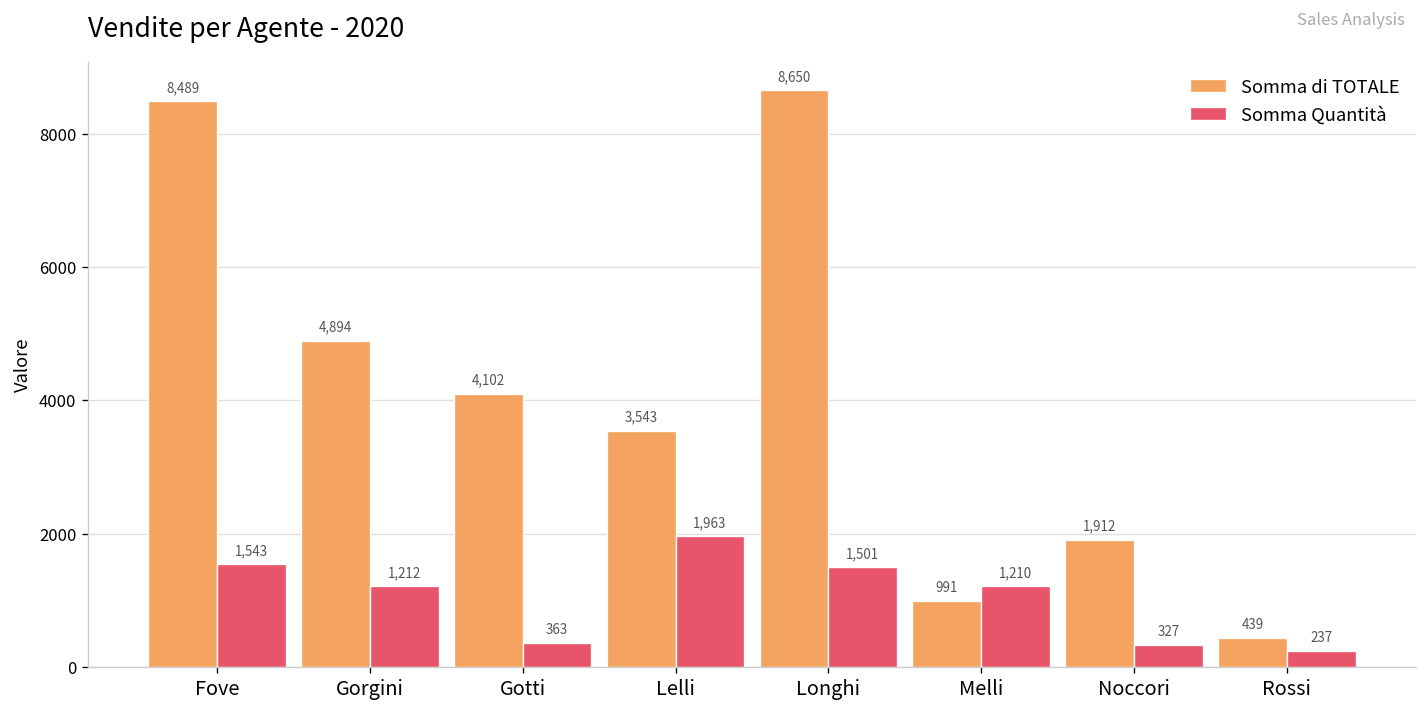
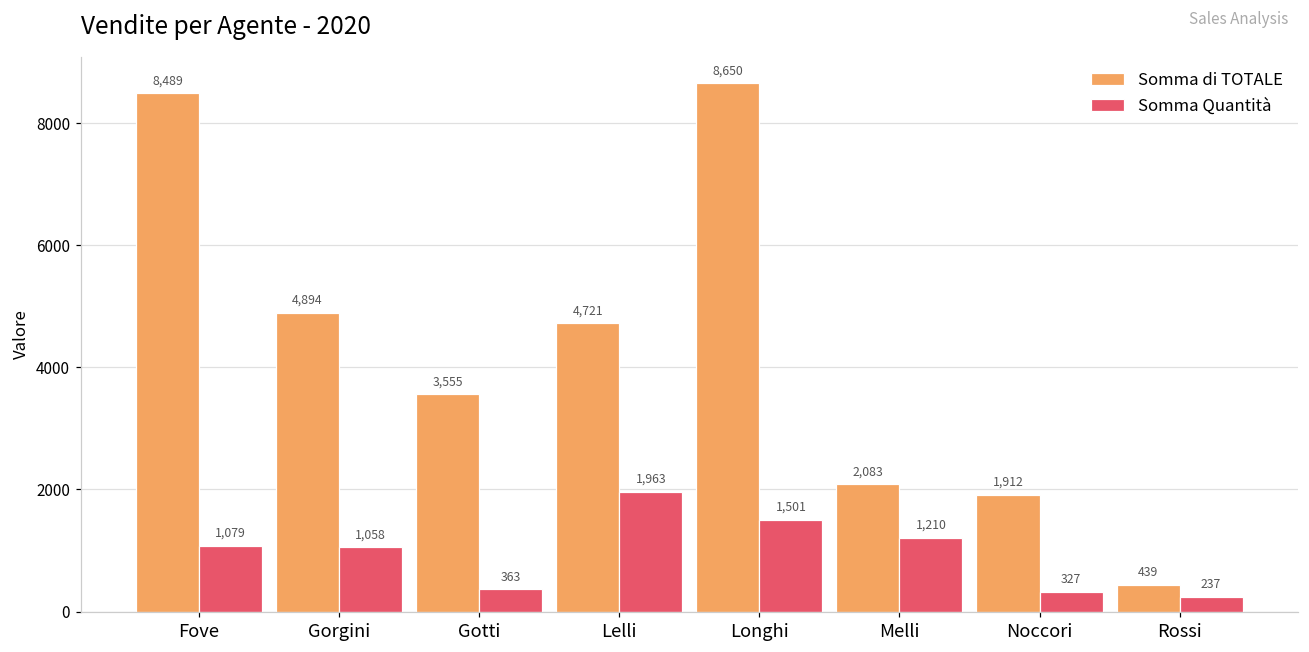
  {
    "Somma di TOTALE": {
      "Fove": "8,489",
      "Gorgini": "4,894",
-     "Gotti": "4,102",
-     "Lelli": "3,543",
+     "Gotti": "3,555",
+     "Lelli": "4,721",
      "Longhi": "8,650",
-     "Melli": "991",
+     "Melli": "2,083",
      "Noccori": "1,912",
      "Rossi": "439"
    },
    "Somma Quantità": {
-     "Fove": "1,543",
-     "Gorgini": "1,212",
+     "Fove": "1,079",
+     "Gorgini": "1,058",
      "Gotti": "363",
      "Lelli": "1,963",
      "Longhi": "1,501",
      "Melli": "1,210",
      "Noccori": "327",
      "Rossi": "237"
    }
  }
